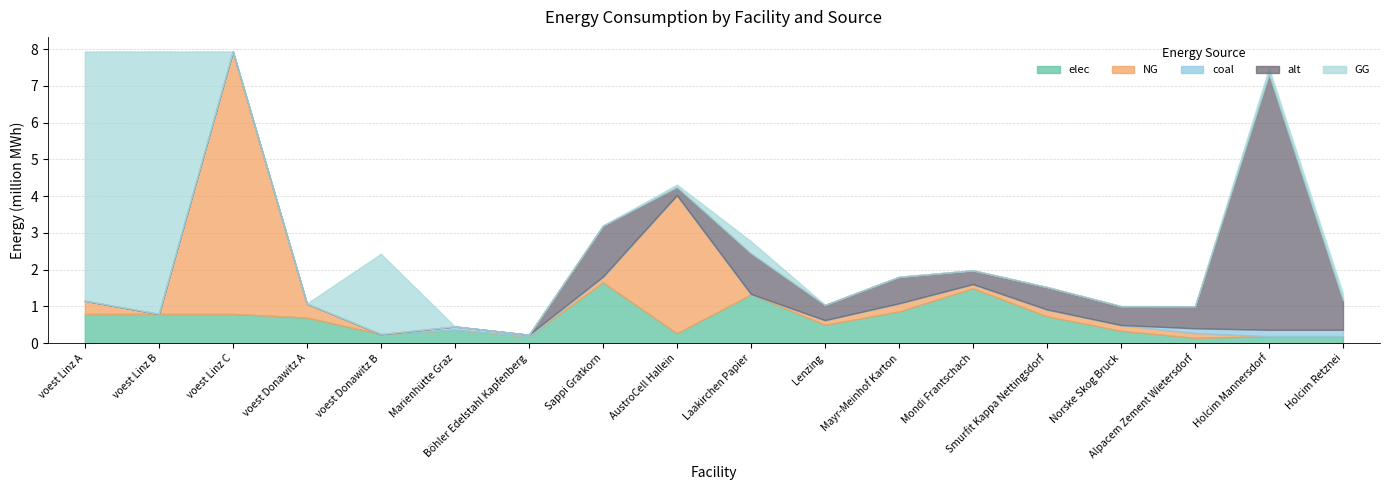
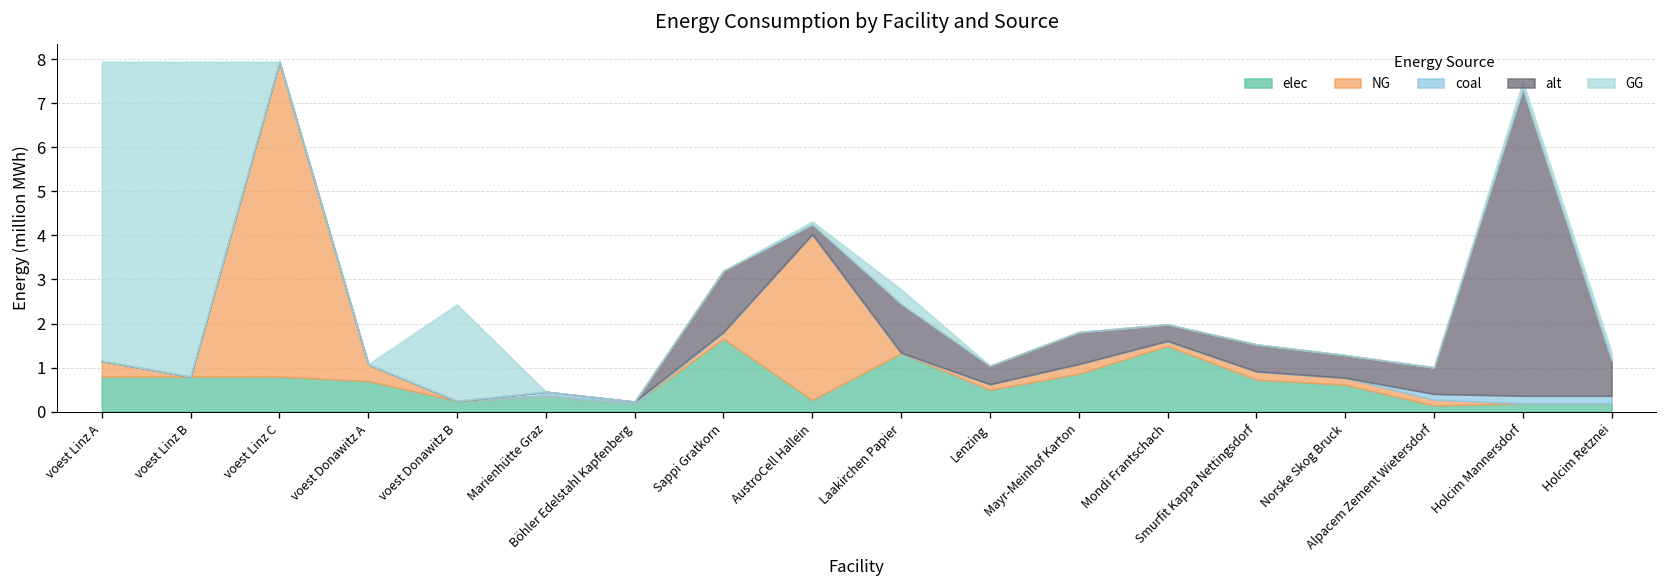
  {
    "elec": {
      "voest Linz A": 0.8,
      "voest Linz C": 0.8,
      "voest Donawitz A": 0.7,
      "Sappi Gratkorn": 1.7,
      "AustroCell Hallein": 0.3,
      "Lenzing": 0.5,
      "Mayr-Meinhof Karton": 0.9,
      "Mondi Frantschach": 1.5,
      "Smurfit Kappa Nettingsdorf": 0.7,
-     "Norske Skog Bruck": 0.3,
+     "Norske Skog Bruck": 0.6,
      "Alpacem Zement Wietersdorf": 0.1
    },
    "NG": {
      "Alpacem Zement Wietersdorf": 0.1
    },
    "alt": {
      "Laakirchen Papier": 1.1,
      "Holcim Mannersdorf": 7.0,
      "Holcim Retznei": 0.8
    }
  }
